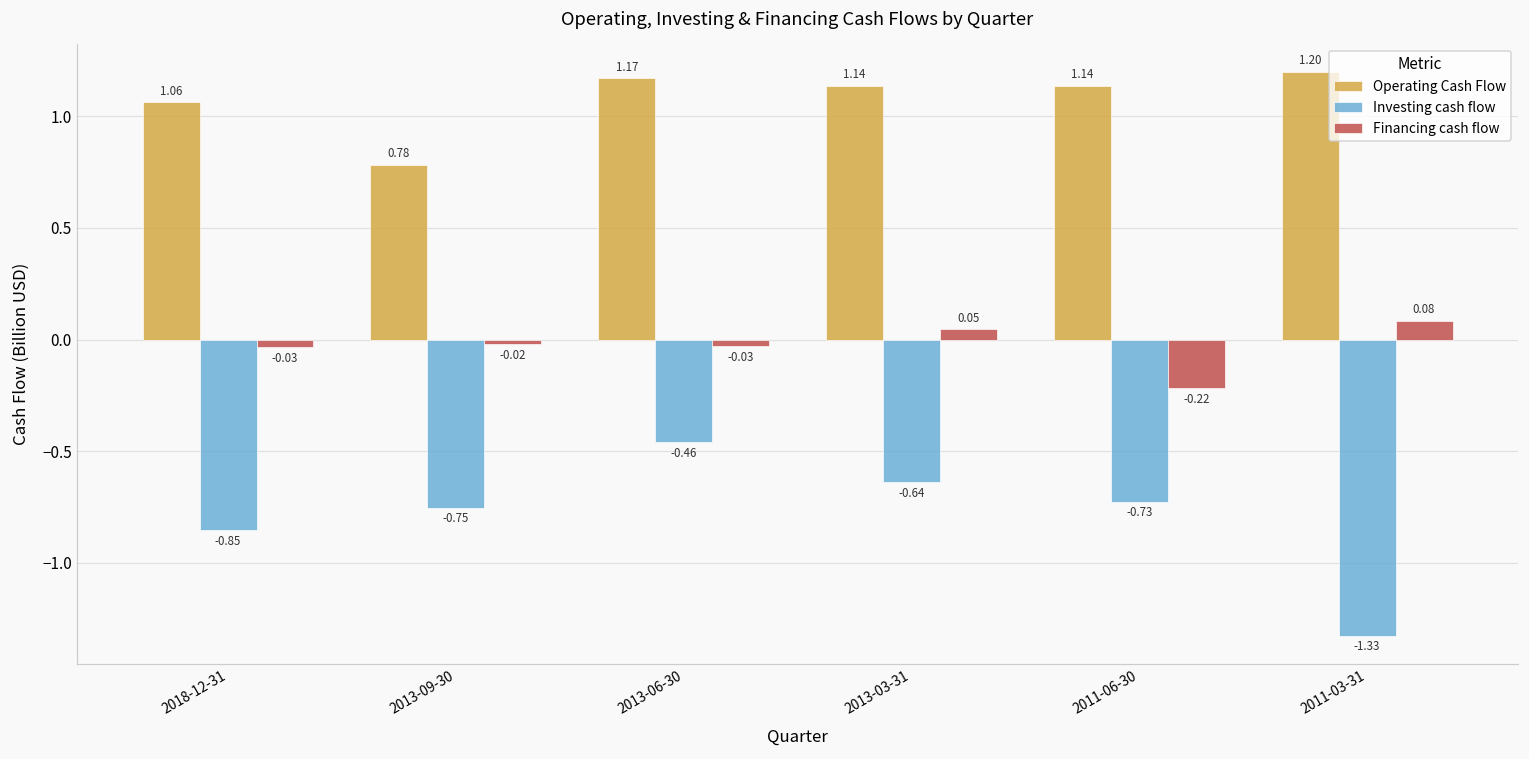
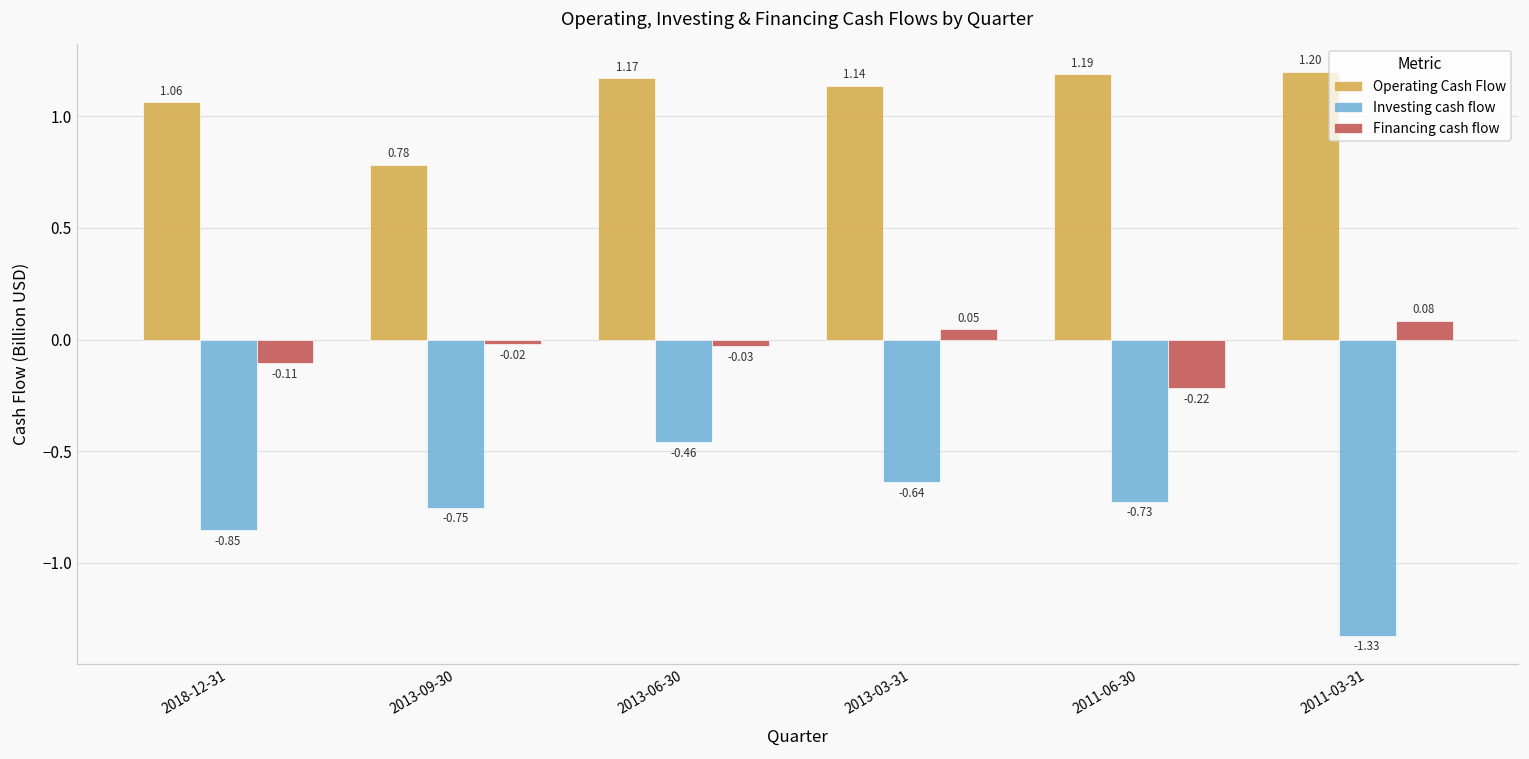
  {
    "Operating Cash Flow": {
      "2018-12-31": 1.06,
      "2013-09-30": 0.78,
      "2013-06-30": 1.17,
      "2013-03-31": 1.14,
-     "2011-06-30": 1.14,
+     "2011-06-30": 1.19,
      "2011-03-31": 1.20
    },
    "Investing cash flow": {
      "2018-12-31": -0.85,
      "2013-09-30": -0.75,
      "2013-06-30": -0.46,
      "2013-03-31": -0.64,
      "2011-06-30": -0.73,
      "2011-03-31": -1.33
    },
    "Financing cash flow": {
-     "2018-12-31": -0.03,
+     "2018-12-31": -0.11,
      "2013-09-30": -0.02,
      "2013-06-30": -0.03,
      "2013-03-31": 0.05,
      "2011-06-30": -0.22,
      "2011-03-31": 0.08
    }
  }
